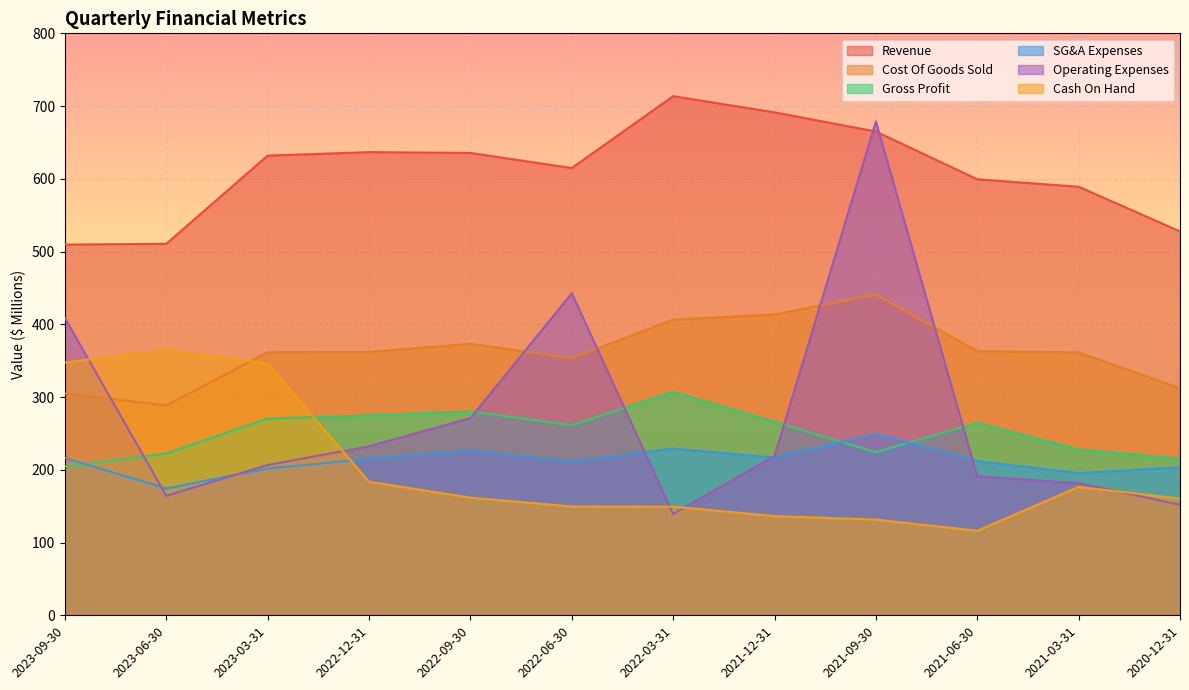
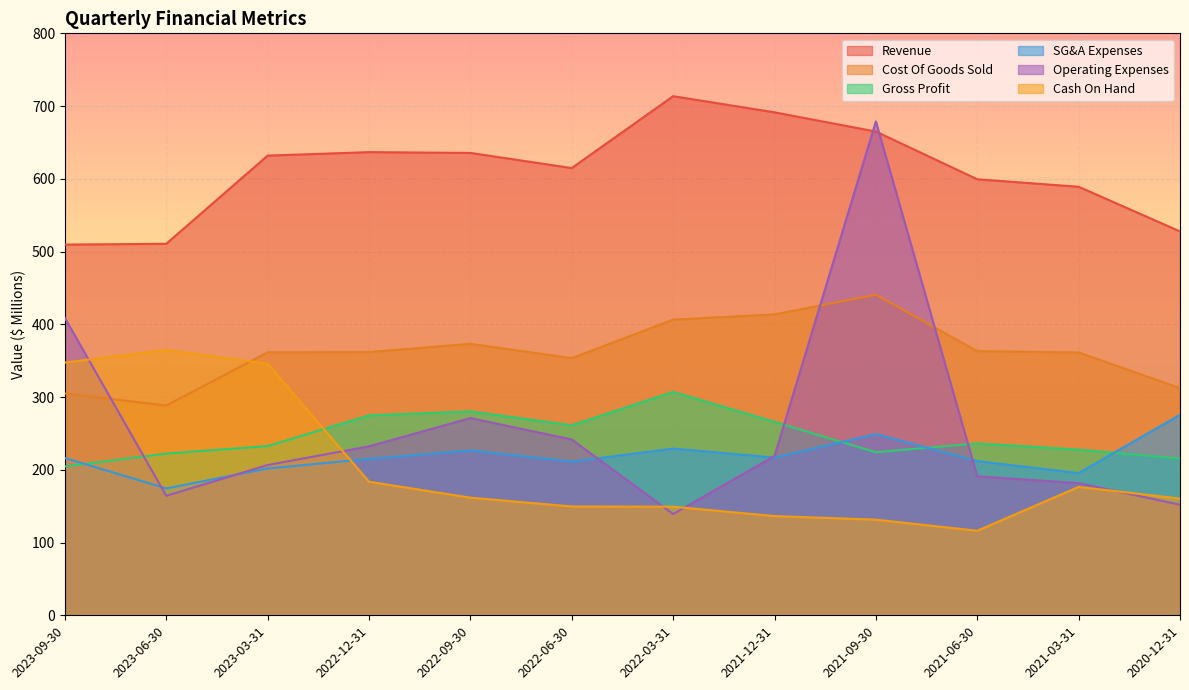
  {
    "Gross Profit": {
      "2023-09-30": 200,
      "2023-06-30": 220,
-     "2023-03-31": 270,
+     "2023-03-31": 230,
      "2022-12-31": 270,
      "2022-09-30": 280,
      "2022-06-30": 260,
      "2022-03-31": 310,
      "2021-12-31": 270,
      "2021-09-30": 220,
-     "2021-06-30": 260,
+     "2021-06-30": 240,
      "2021-03-31": 230,
      "2020-12-31": 220
    },
    "SG&A Expenses": {
      "2023-09-30": 220,
      "2023-06-30": 170,
      "2023-03-31": 200,
      "2022-12-31": 220,
      "2022-09-30": 230,
      "2022-06-30": 210,
      "2022-03-31": 230,
      "2021-09-30": 250,
      "2021-06-30": 210,
      "2021-03-31": 200,
-     "2020-12-31": 200
+     "2020-12-31": 280
    },
    "Operating Expenses": {
      "2023-09-30": 410,
      "2023-06-30": 160,
      "2023-03-31": 210,
      "2022-12-31": 230,
      "2022-09-30": 270,
-     "2022-06-30": 440,
+     "2022-06-30": 240,
      "2022-03-31": 140,
      "2021-09-30": 680,
      "2021-06-30": 190,
      "2021-03-31": 180,
      "2020-12-31": 150
    }
  }
